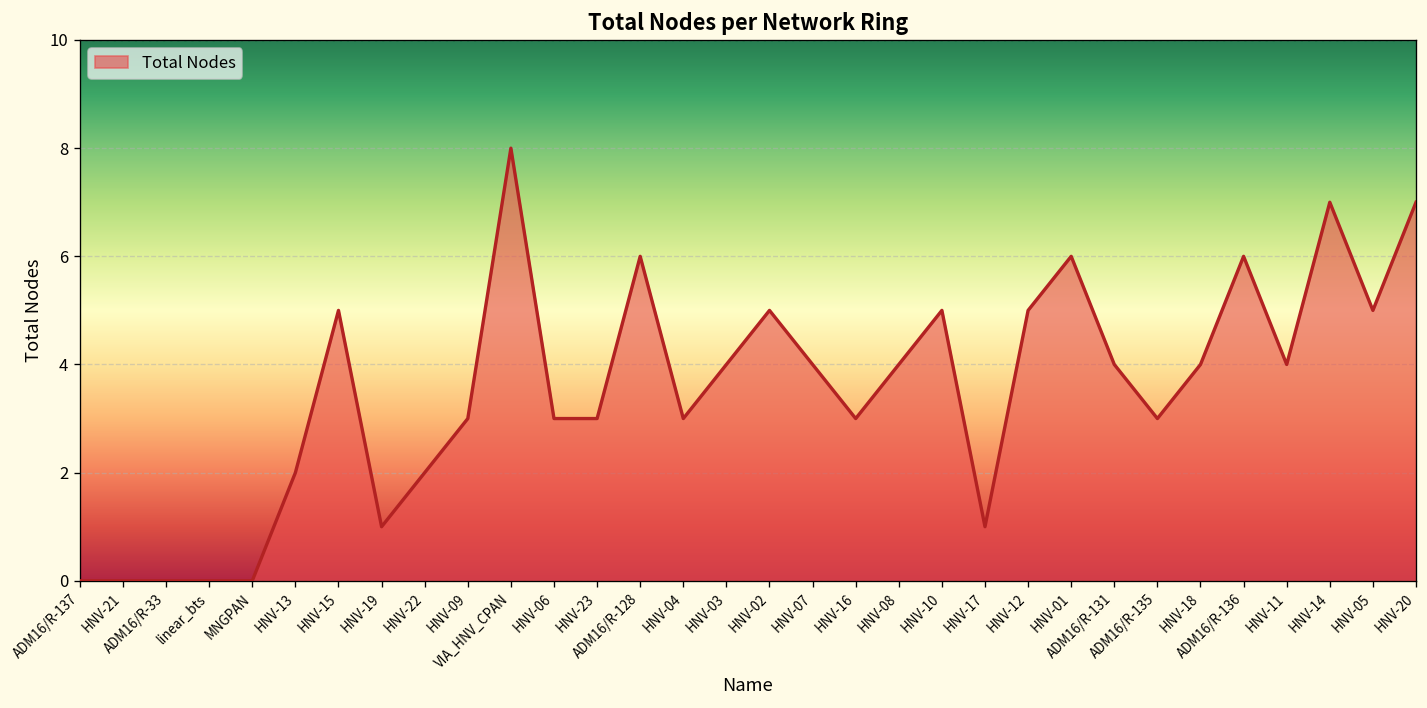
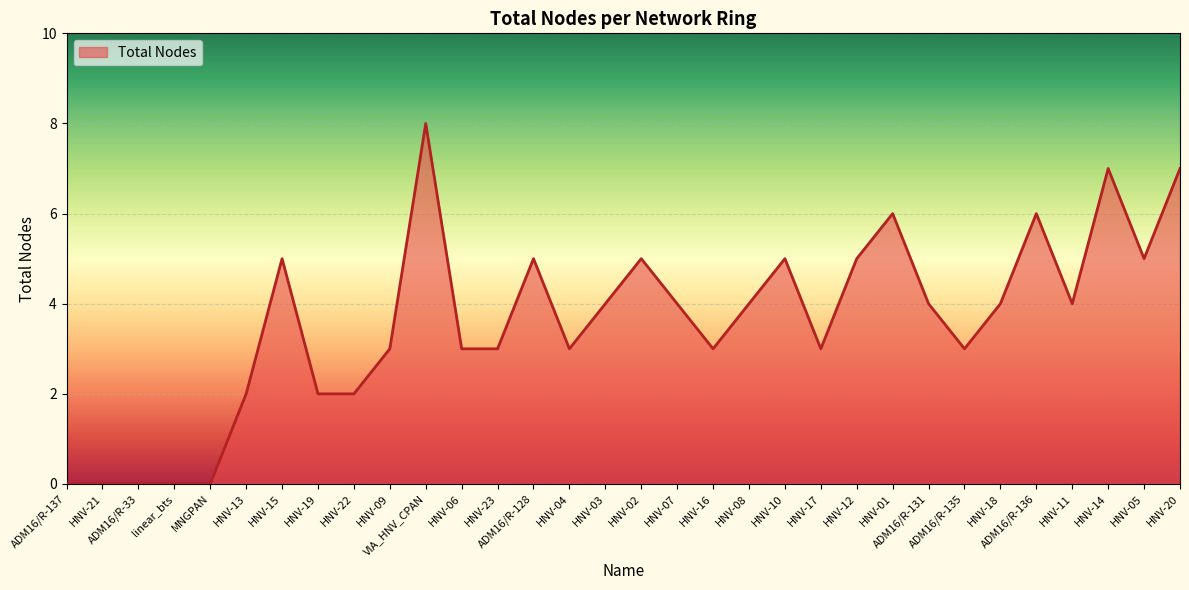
  {
    "ADM16/R-137": 0,
    "HNV-21": 0,
    "ADM16/R-33": 0,
    "linear_bts": 0,
    "MNGPAN": 0,
    "HNV-13": 2,
    "HNV-15": 5,
-   "HNV-19": 1,
+   "HNV-19": 2,
    "HNV-22": 2,
    "HNV-09": 3,
    "VIA_HNV_CPAN": 8,
    "HNV-06": 3,
    "HNV-23": 3,
-   "ADM16/R-128": 6,
+   "ADM16/R-128": 5,
    "HNV-04": 3,
    "HNV-03": 4,
    "HNV-02": 5,
    "HNV-07": 4,
    "HNV-16": 3,
    "HNV-08": 4,
    "HNV-10": 5,
-   "HNV-17": 1,
+   "HNV-17": 3,
    "HNV-12": 5,
    "HNV-01": 6,
    "ADM16/R-131": 4,
    "ADM16/R-135": 3,
    "HNV-18": 4,
    "ADM16/R-136": 6,
    "HNV-11": 4,
    "HNV-14": 7,
    "HNV-05": 5,
    "HNV-20": 7
  }
